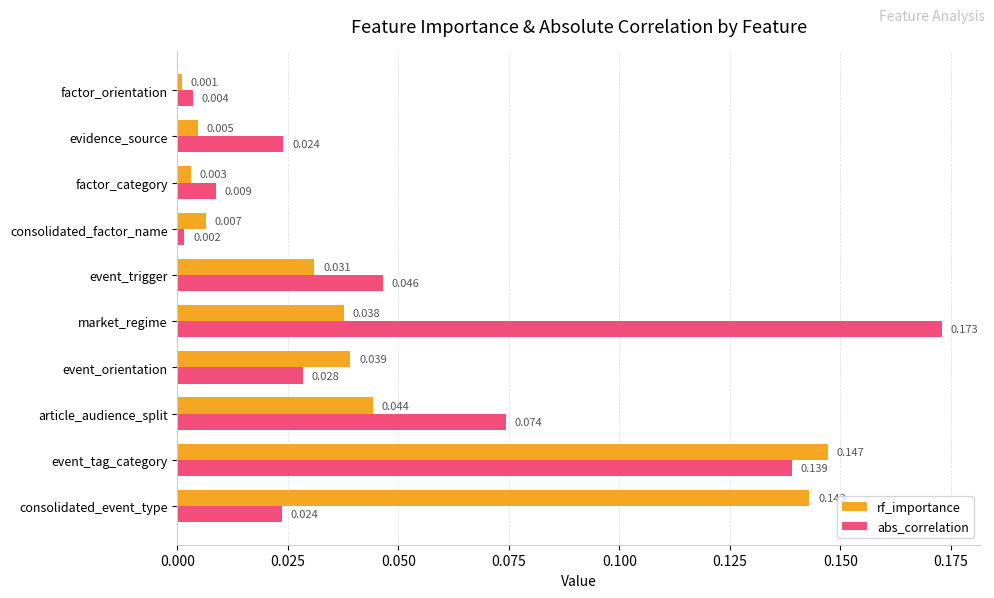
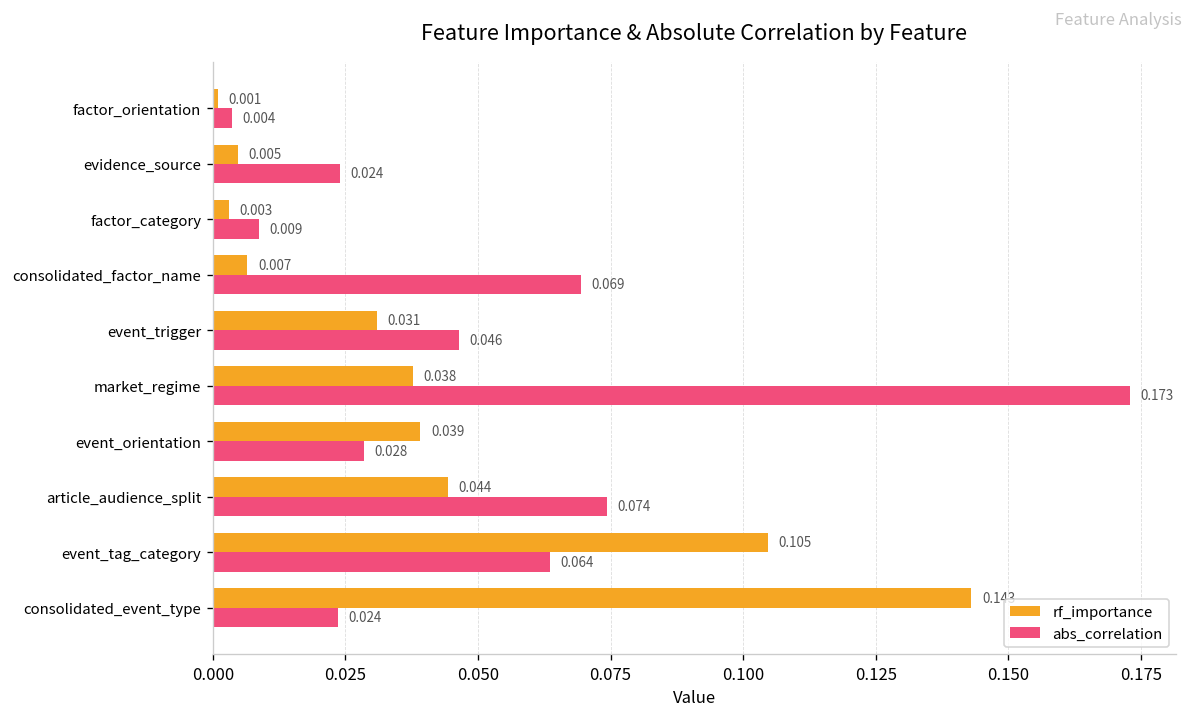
  {
    "rf_importance": {
      "factor_orientation": 0.001,
      "evidence_source": 0.005,
      "factor_category": 0.003,
      "consolidated_factor_name": 0.007,
      "event_trigger": 0.031,
      "market_regime": 0.038,
      "event_orientation": 0.039,
      "article_audience_split": 0.044,
-     "event_tag_category": 0.147
+     "event_tag_category": 0.105
    },
    "abs_correlation": {
      "factor_orientation": 0.004,
      "evidence_source": 0.024,
      "factor_category": 0.009,
-     "consolidated_factor_name": 0.002,
+     "consolidated_factor_name": 0.069,
      "event_trigger": 0.046,
      "market_regime": 0.173,
      "event_orientation": 0.028,
      "article_audience_split": 0.074,
-     "event_tag_category": 0.139,
+     "event_tag_category": 0.064,
      "consolidated_event_type": 0.024
    }
  }
